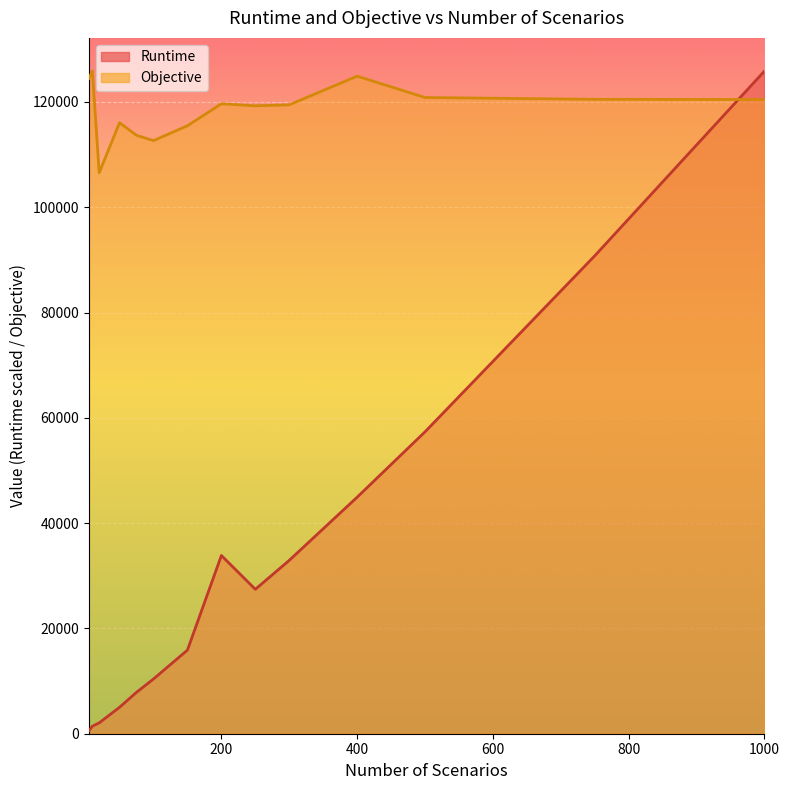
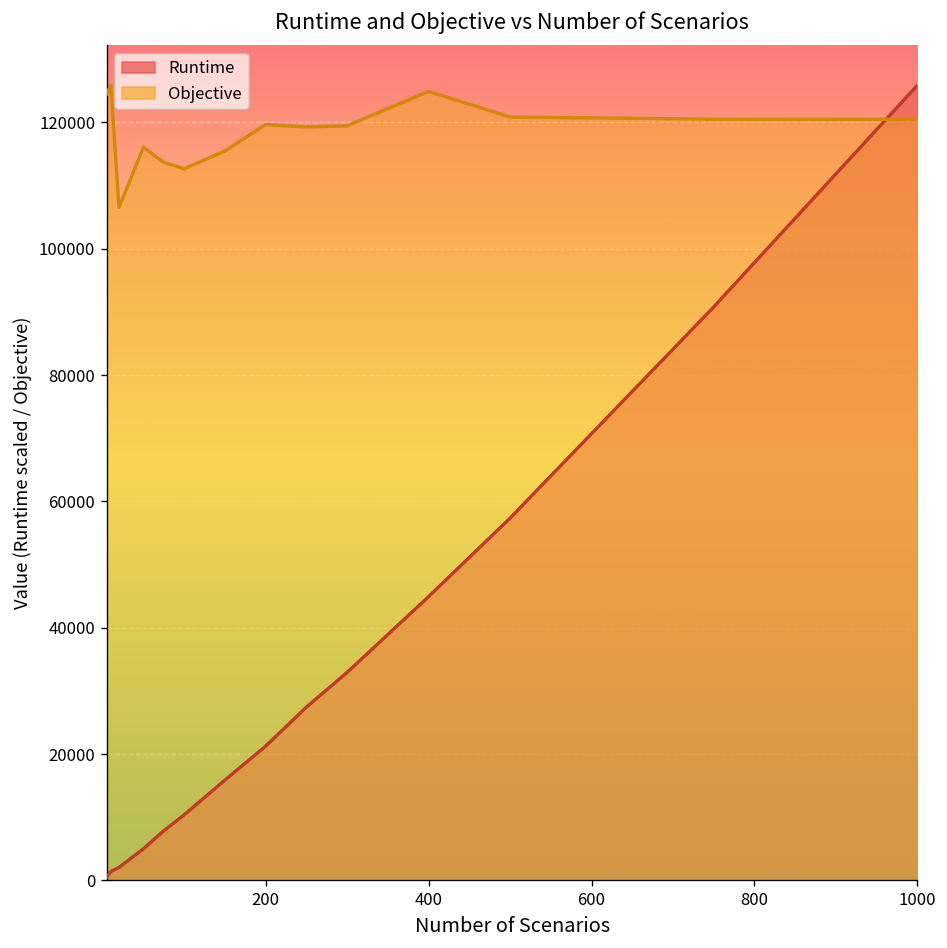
  {
    "Runtime": {
-     "200": 34000,
+     "200": 21000,
      "400": 45000,
      "1000": 126000
    },
    "Objective": {
      "200": 120000,
      "400": 125000,
      "1000": 120000
    }
  }
